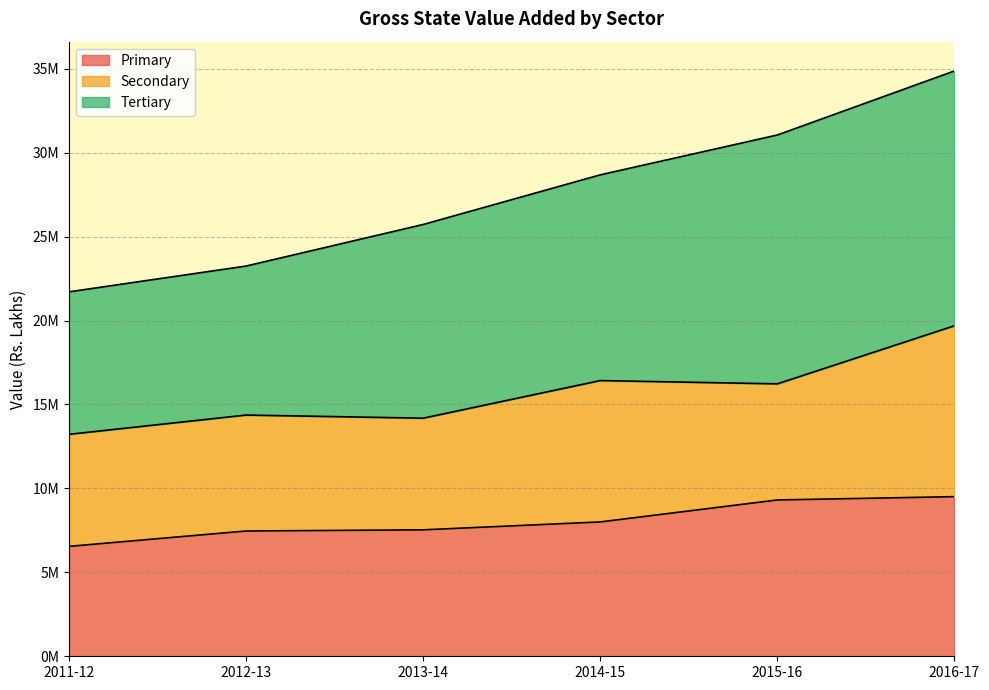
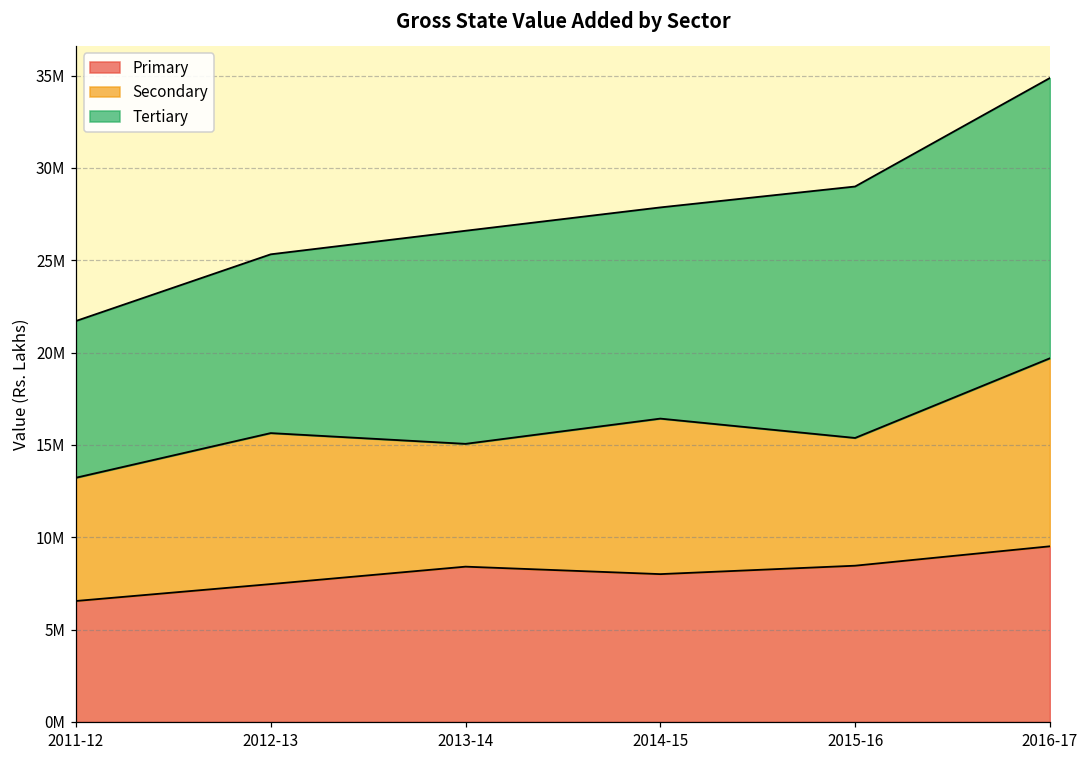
  {
    "Primary": {
      "2011-12": 6500000,
      "2012-13": 7500000,
-     "2013-14": 7500000,
+     "2013-14": 8400000,
      "2014-15": 8000000,
-     "2015-16": 9300000,
+     "2015-16": 8500000,
      "2016-17": 9500000
    },
    "Secondary": {
      "2011-12": 6700000,
-     "2012-13": 6900000,
+     "2012-13": 8200000,
      "2013-14": 6700000,
      "2014-15": 8400000,
      "2015-16": 6900000,
      "2016-17": 10200000
    },
    "Tertiary": {
      "2011-12": 8500000,
-     "2012-13": 8900000,
+     "2012-13": 9700000,
      "2013-14": 11500000,
-     "2014-15": 12300000,
-     "2015-16": 14800000,
+     "2014-15": 11400000,
+     "2015-16": 13600000,
      "2016-17": 15200000
    }
  }
